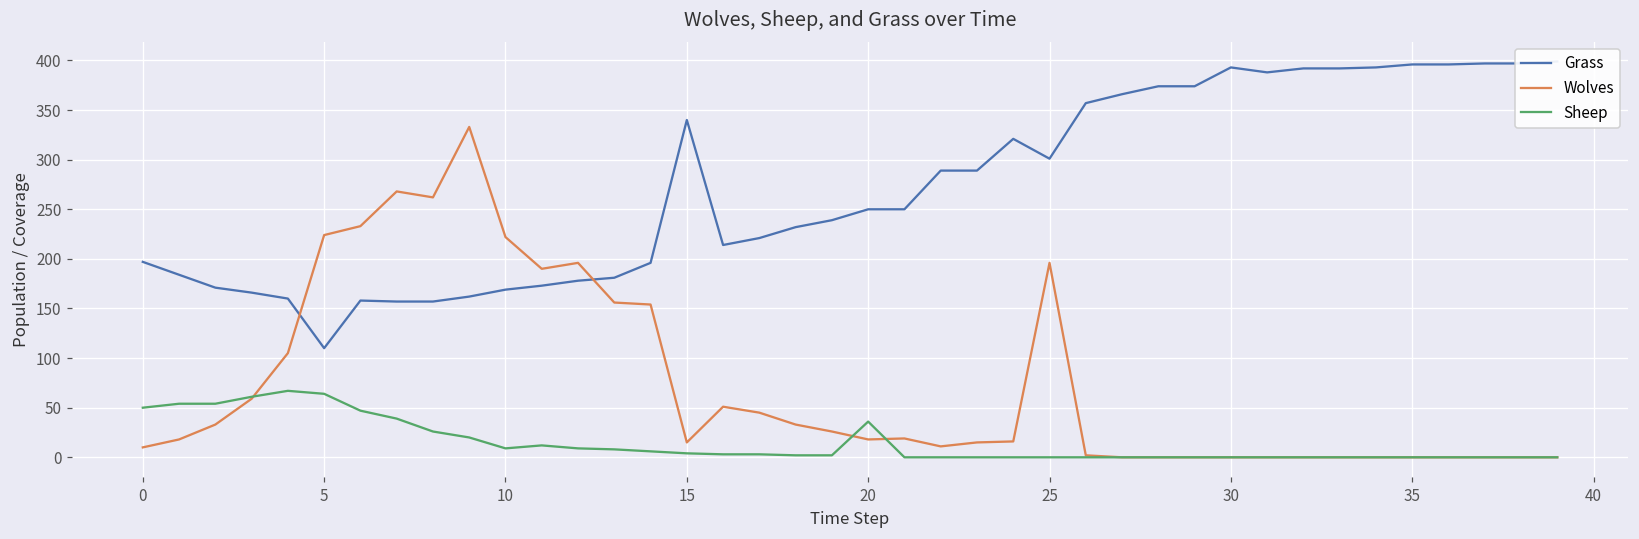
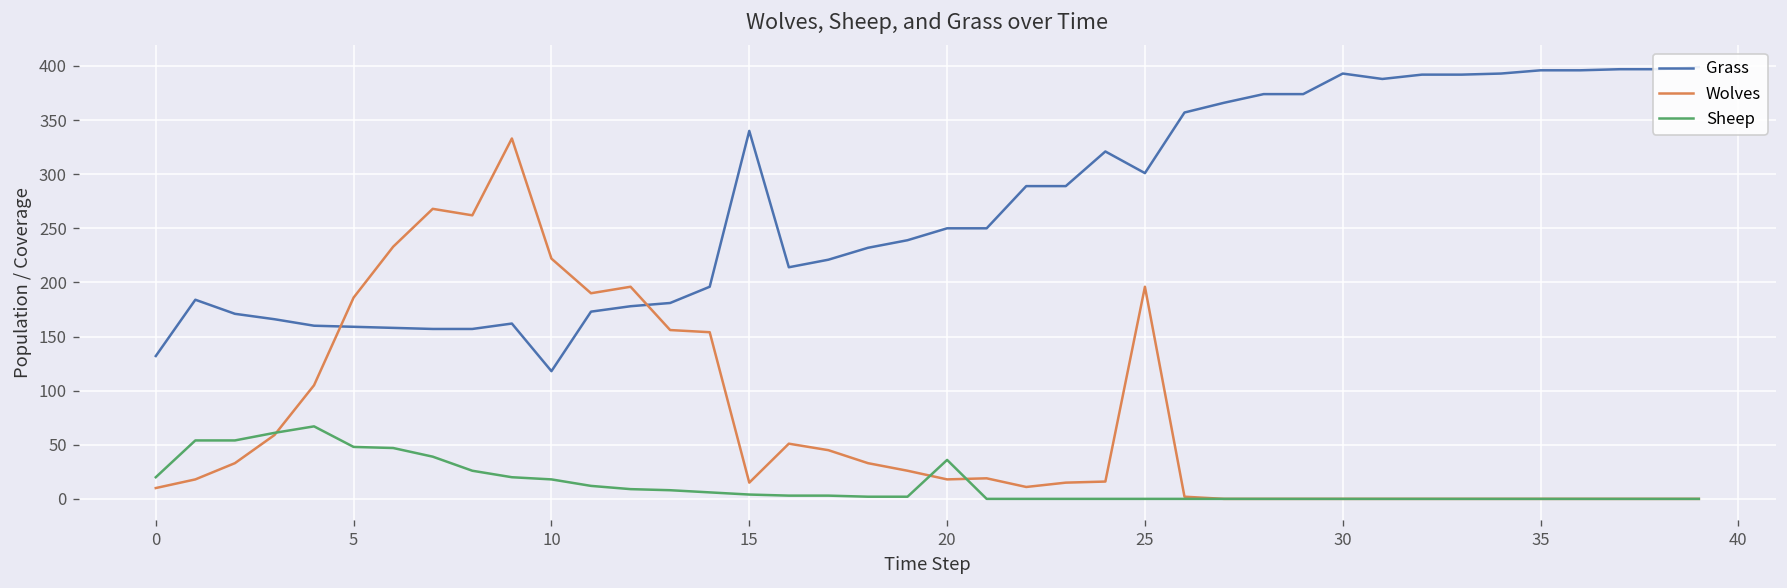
  {
    "Grass": {
-     "0": 200,
-     "5": 110,
-     "10": 170,
+     "0": 130,
+     "5": 160,
+     "10": 120,
      "15": 340,
      "20": 250,
      "25": 300,
      "30": 390,
      "35": 400
    },
    "Wolves": {
      "0": 10,
-     "5": 220,
+     "5": 190,
      "10": 220,
      "15": 20,
      "20": 20,
      "25": 200
    },
    "Sheep": {
-     "0": 50,
-     "5": 60,
-     "10": 10,
+     "0": 20,
+     "5": 50,
+     "10": 20,
      "15": 0,
      "20": 40,
      "25": 0
    }
  }
